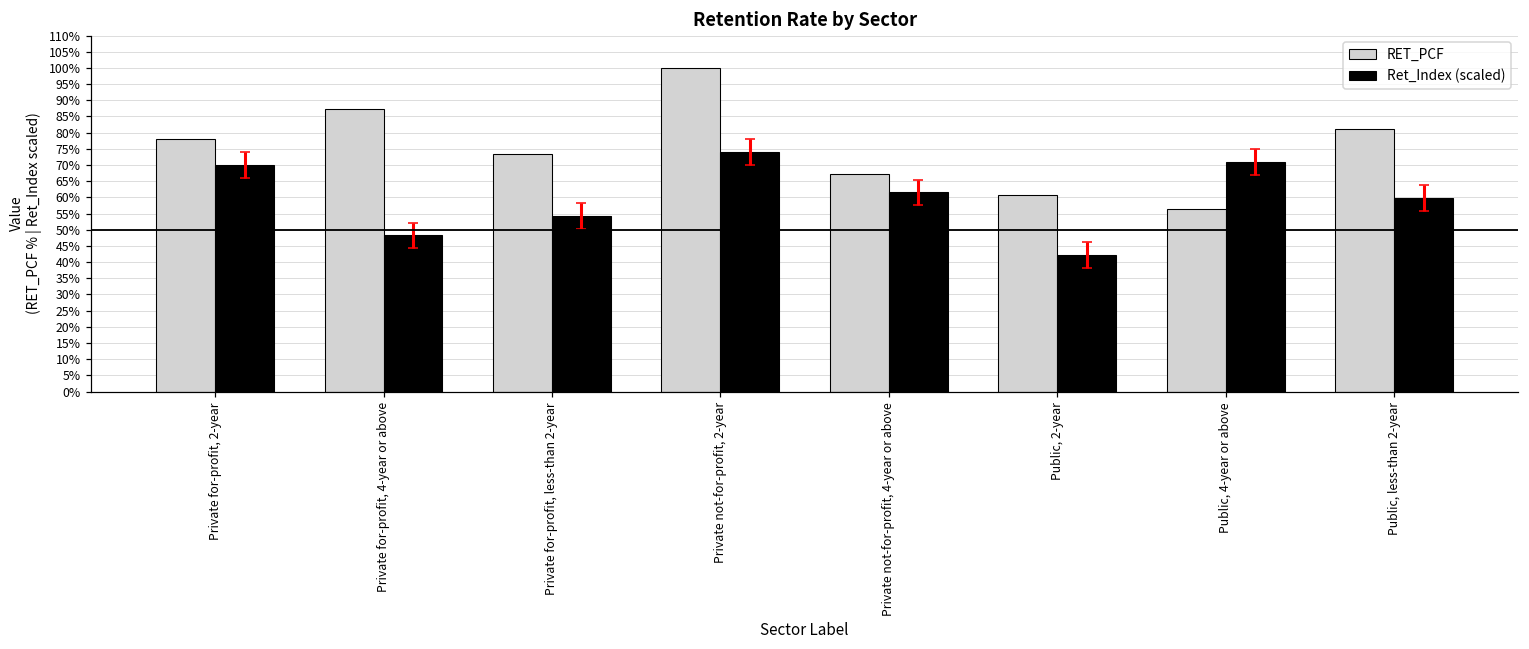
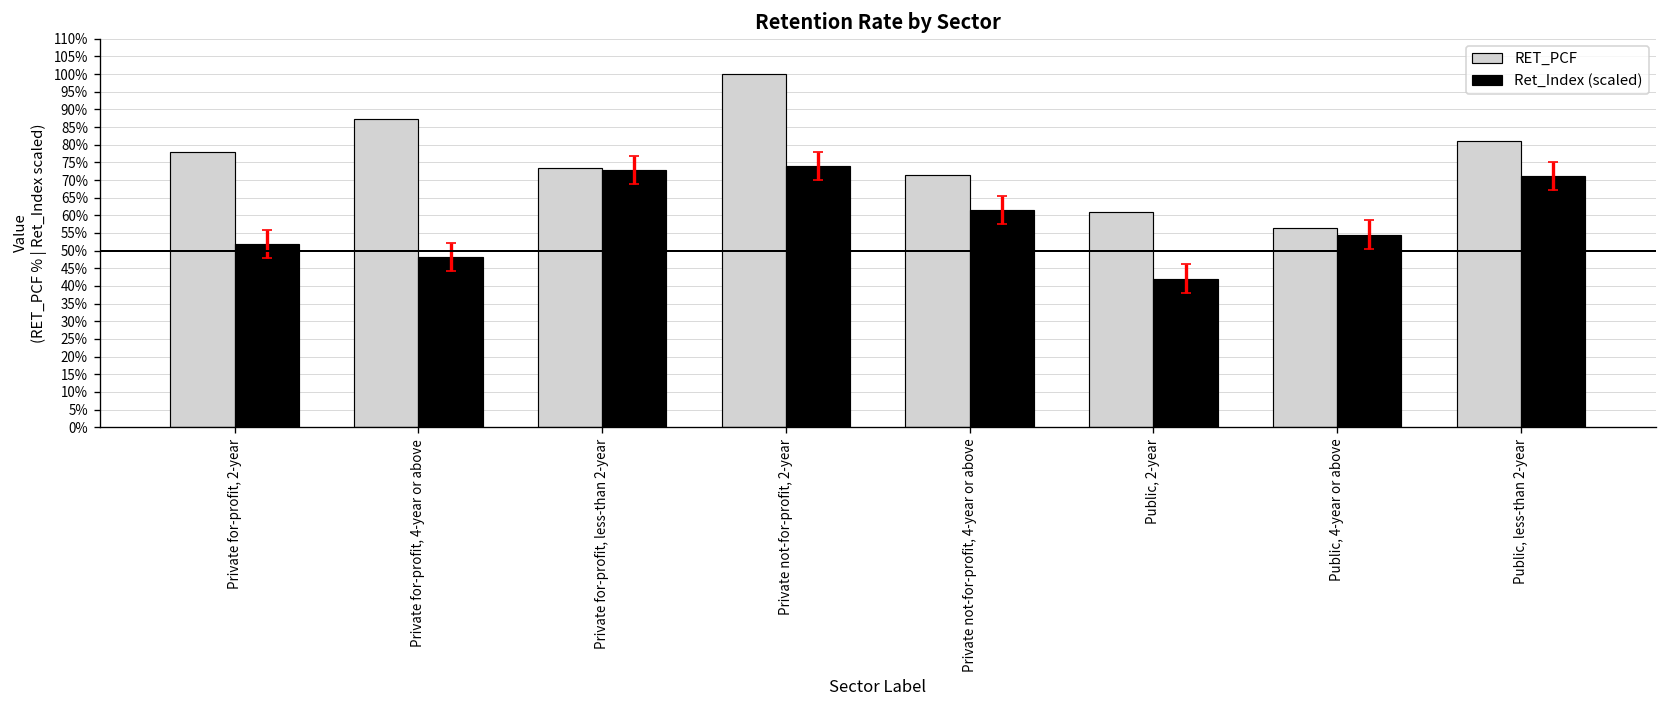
  {
    "RET_PCF": {
      "Private for-profit, 2-year": "78%",
      "Private for-profit, 4-year or above": "87%",
      "Private for-profit, less-than 2-year": "74%",
      "Private not-for-profit, 2-year": "100%",
-     "Private not-for-profit, 4-year or above": "67%",
+     "Private not-for-profit, 4-year or above": "71%",
      "Public, 2-year": "61%",
      "Public, 4-year or above": "56%",
      "Public, less-than 2-year": "81%"
    },
    "Ret_Index (scaled)": {
-     "Private for-profit, 2-year": "70%",
+     "Private for-profit, 2-year": "52%",
      "Private for-profit, 4-year or above": "48%",
-     "Private for-profit, less-than 2-year": "54%",
+     "Private for-profit, less-than 2-year": "73%",
      "Private not-for-profit, 2-year": "74%",
      "Private not-for-profit, 4-year or above": "62%",
      "Public, 2-year": "42%",
-     "Public, 4-year or above": "71%",
-     "Public, less-than 2-year": "60%"
+     "Public, 4-year or above": "55%",
+     "Public, less-than 2-year": "71%"
    }
  }
